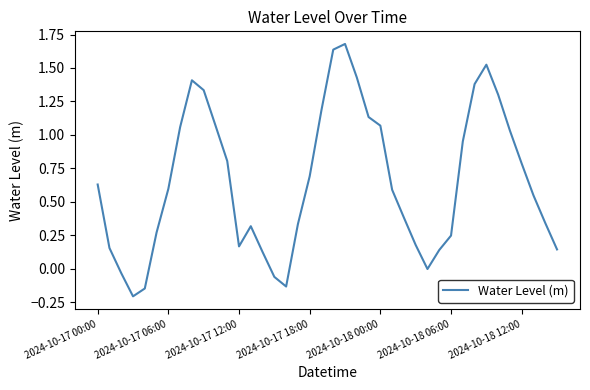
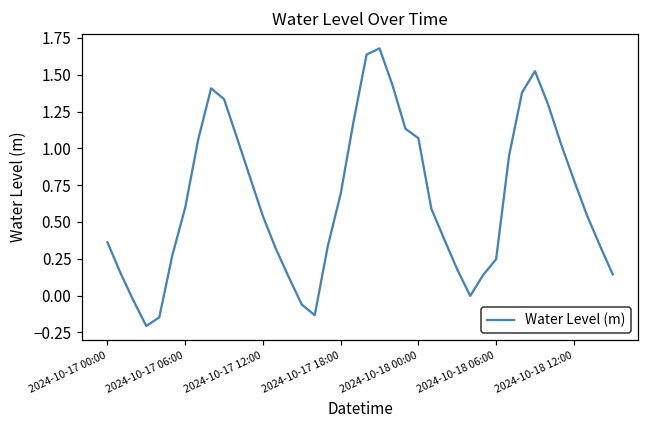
  {
-   "2024-10-17 00:00": 0.63,
+   "2024-10-17 00:00": 0.36,
    "2024-10-17 06:00": 0.60,
-   "2024-10-17 12:00": 0.17,
+   "2024-10-17 12:00": 0.54,
    "2024-10-17 18:00": 0.69,
    "2024-10-18 00:00": 1.07,
    "2024-10-18 06:00": 0.25,
    "2024-10-18 12:00": 0.79
  }
